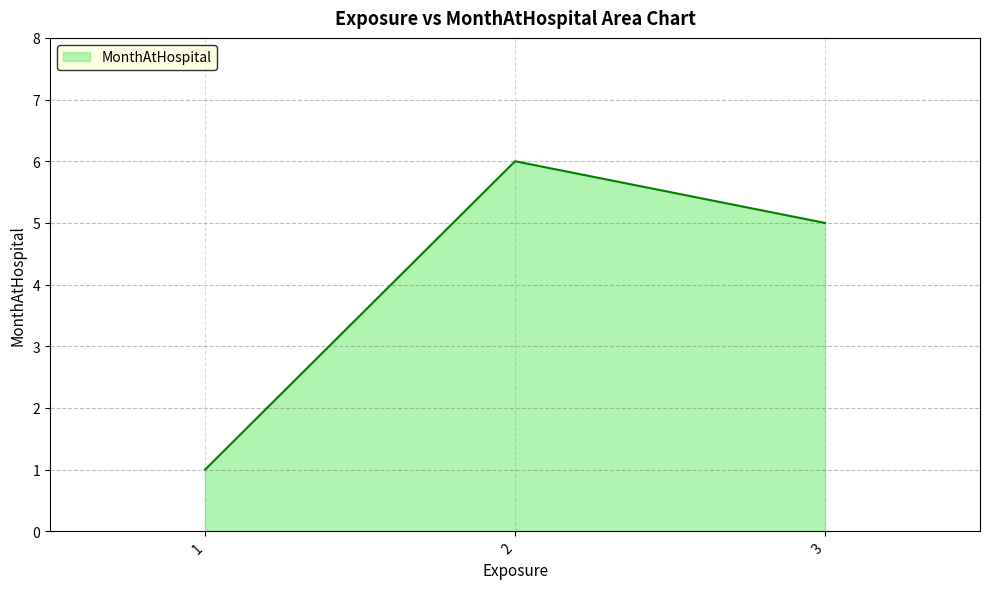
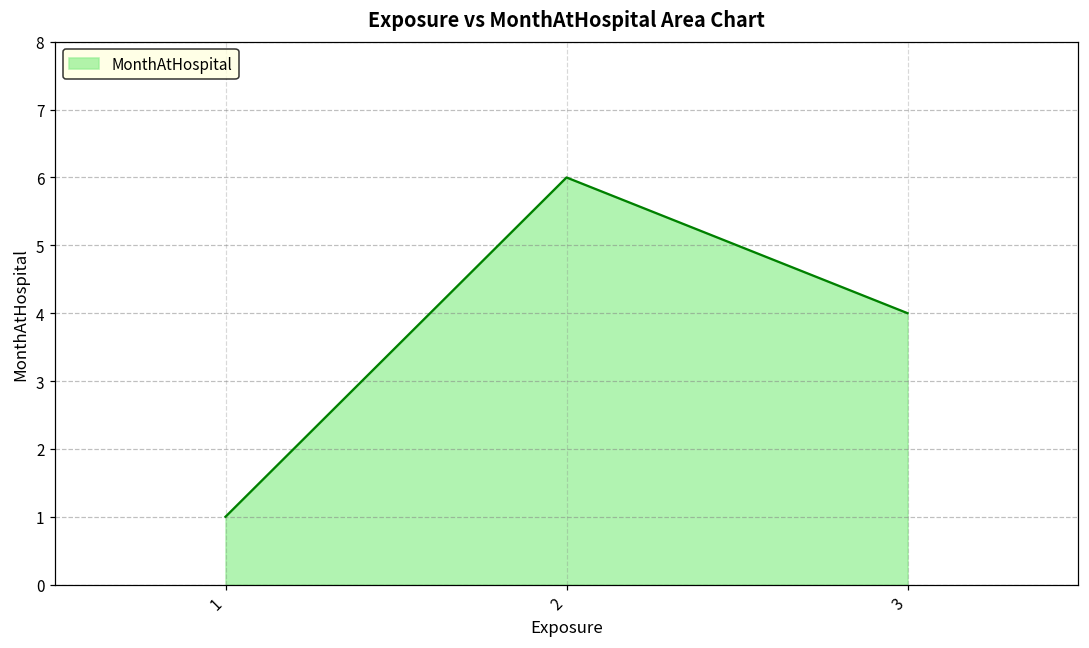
  {
    "1": 1,
    "2": 6,
-   "3": 5
+   "3": 4
  }
